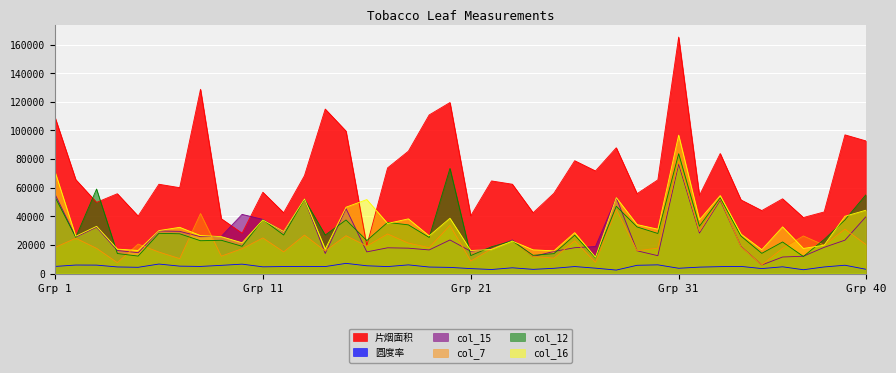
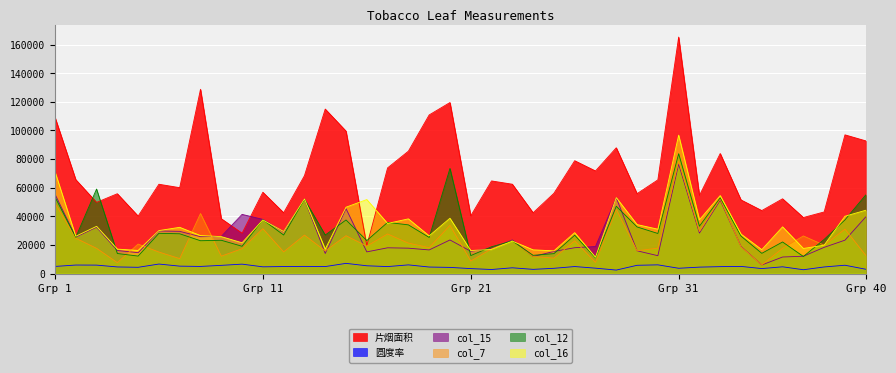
  {
    "片烟面积": {
      "Grp 1": 109000,
      "Grp 11": 57000,
      "Grp 21": 40000,
      "Grp 31": 165000,
      "Grp 40": 93000
    },
    "圆度率": {
      "Grp 1": 5000,
      "Grp 11": 5000,
      "Grp 21": 3000,
      "Grp 31": 4000,
      "Grp 40": 3000
    },
    "col_15": {
      "Grp 1": 55000,
      "Grp 31": 77000,
      "Grp 40": 40000
    },
    "col_7": {
-     "Grp 1": 18000,
-     "Grp 11": 25000,
+     "Grp 1": 49000,
+     "Grp 11": 31000,
      "Grp 21": 9000,
      "Grp 31": 79000,
-     "Grp 40": 20000
+     "Grp 40": 13000
    },
    "col_12": {
      "Grp 1": 53000,
      "Grp 21": 13000,
      "Grp 31": 84000,
      "Grp 40": 55000
    },
    "col_16": {
      "Grp 1": 71000,
      "Grp 31": 97000,
      "Grp 40": 44000
    }
  }
